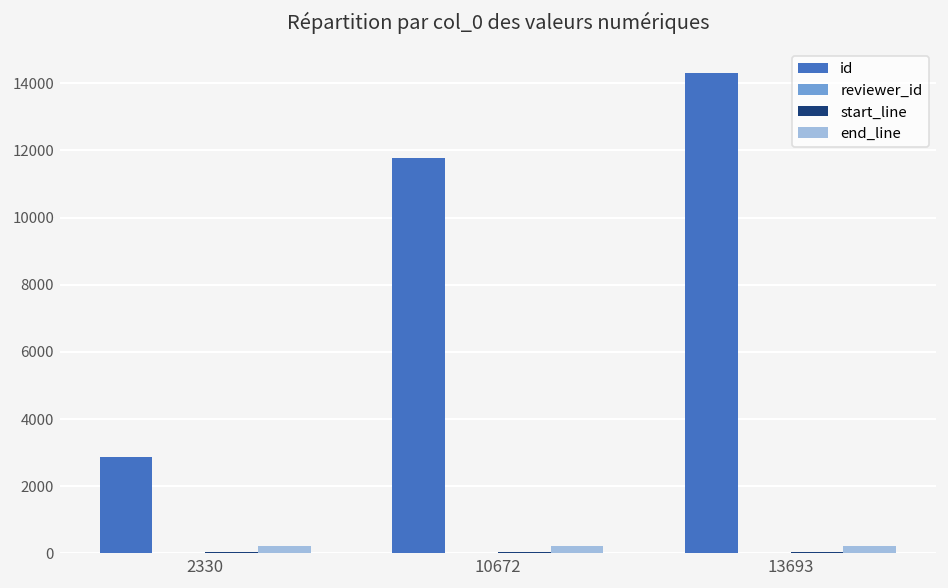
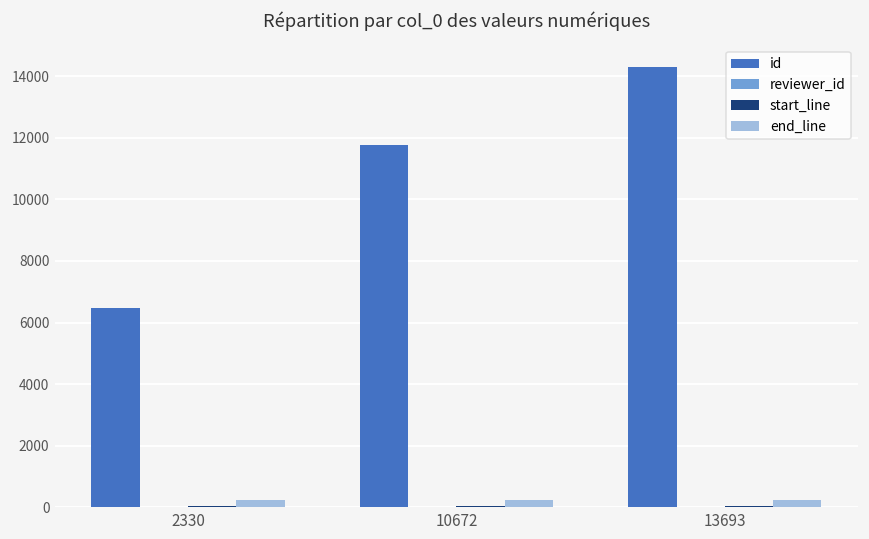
  {
    "id": {
-     "2330": 2900,
+     "2330": 6500,
      "10672": 11800,
      "13693": 14300
    }
  }
